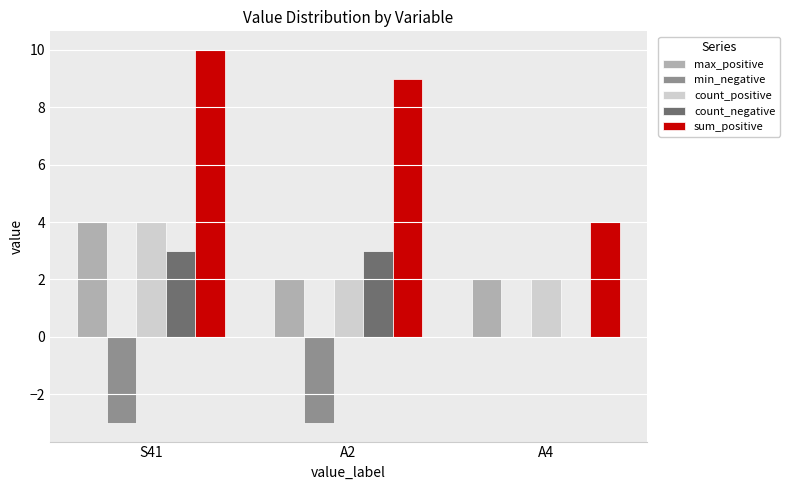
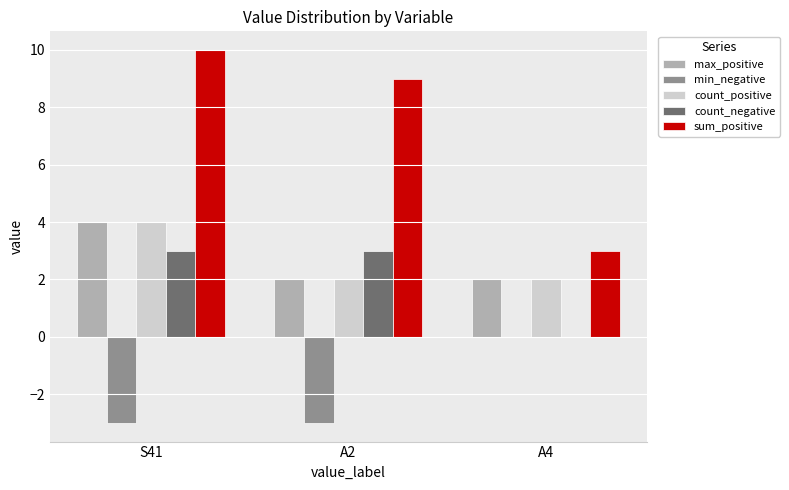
  {
    "sum_positive": {
      "S41": 10,
      "A2": 9,
-     "A4": 4
+     "A4": 3
    }
  }
